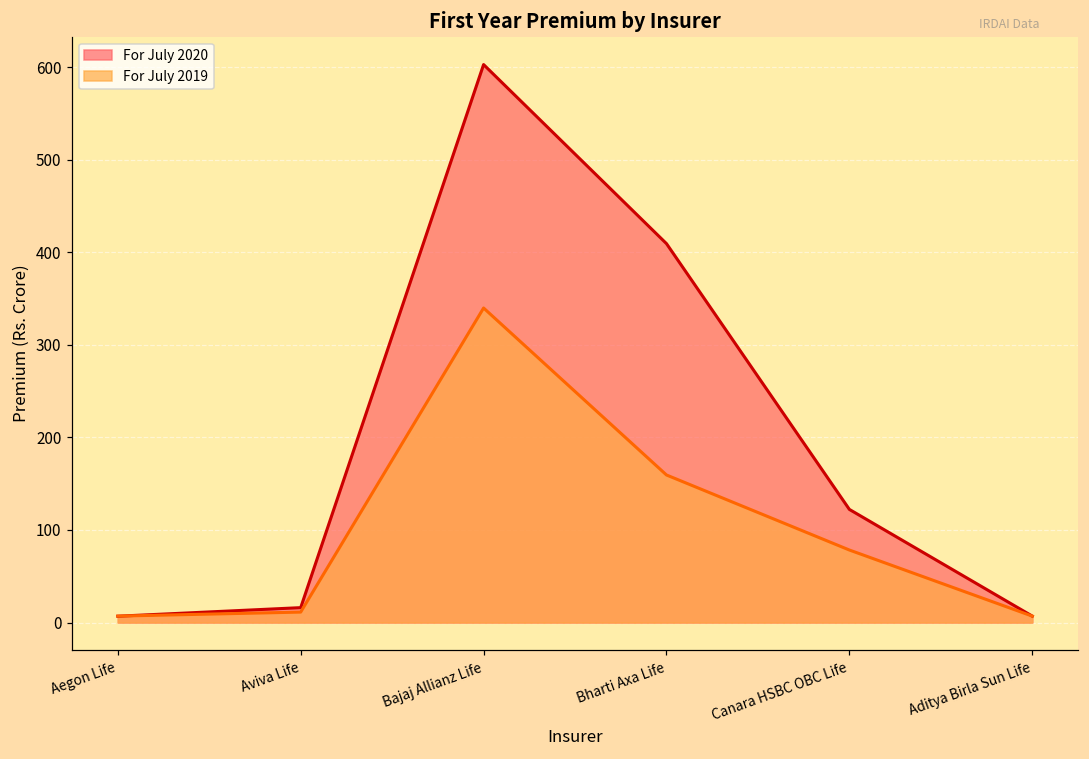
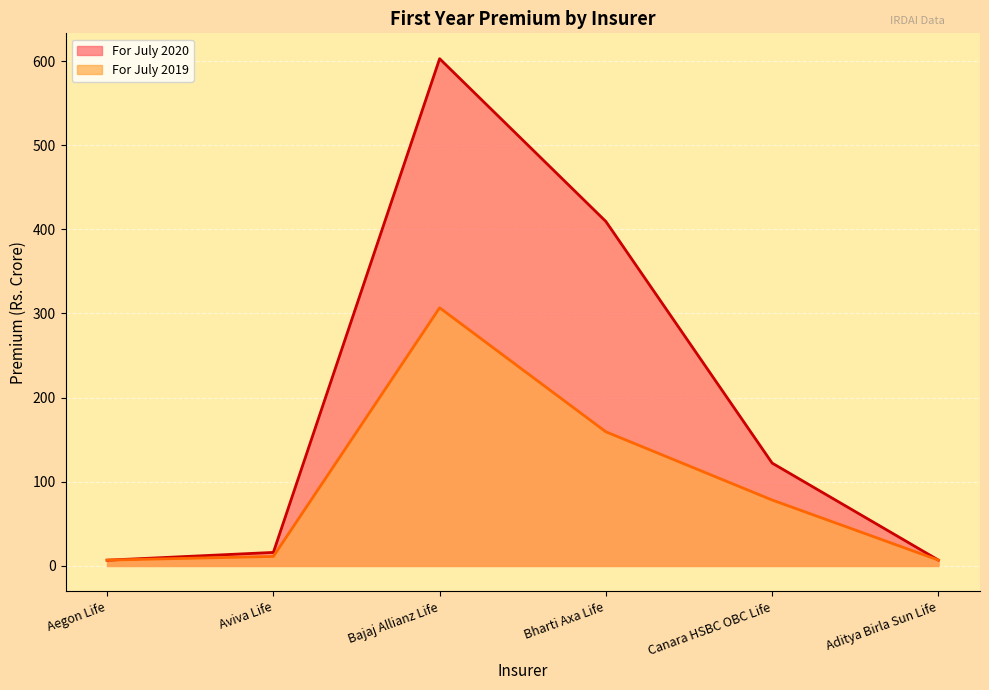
  {
    "For July 2020": {
      "Aviva Life": 20,
      "Bajaj Allianz Life": 600,
      "Bharti Axa Life": 410,
      "Canara HSBC OBC Life": 120
    },
    "For July 2019": {
      "Aviva Life": 10,
-     "Bajaj Allianz Life": 340,
+     "Bajaj Allianz Life": 310,
      "Bharti Axa Life": 160,
      "Canara HSBC OBC Life": 80
    }
  }
